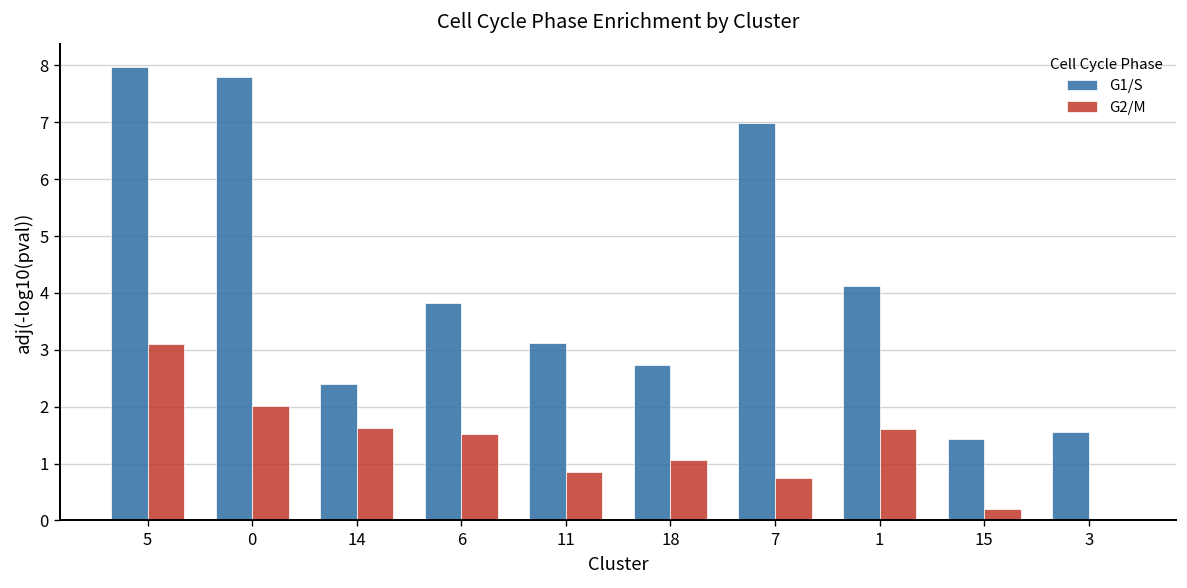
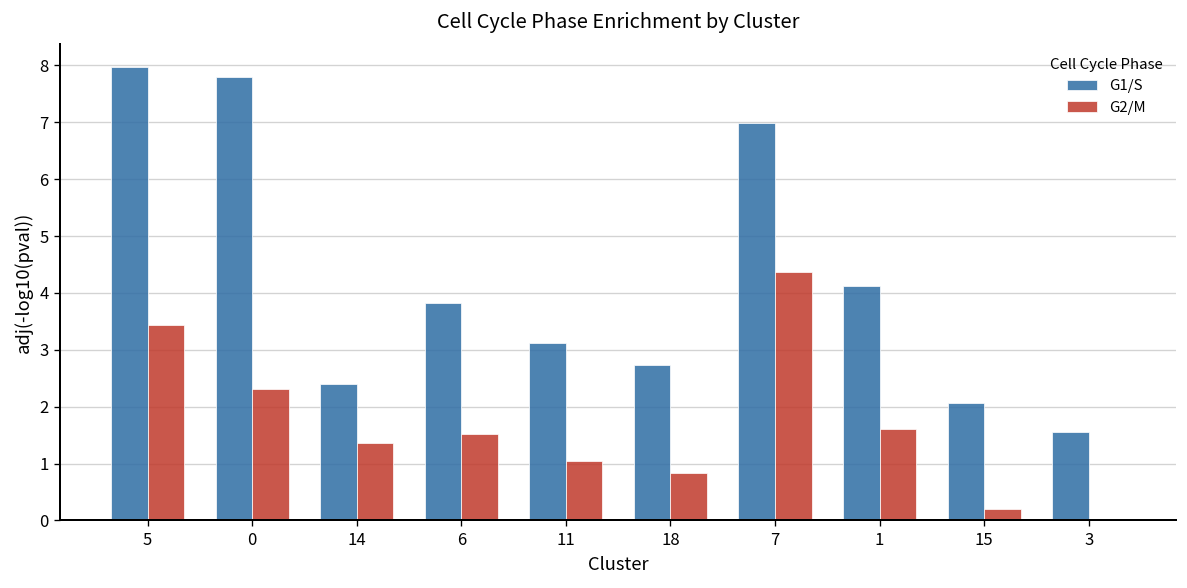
  {
    "G1/S": {
      "5": 8.0,
      "0": 7.8,
      "14": 2.4,
      "6": 3.8,
      "11": 3.1,
      "18": 2.7,
      "7": 7.0,
      "1": 4.1,
-     "15": 1.4,
+     "15": 2.1,
      "3": 1.6
    },
    "G2/M": {
-     "5": 3.1,
-     "0": 2.0,
-     "14": 1.6,
+     "5": 3.4,
+     "0": 2.3,
+     "14": 1.4,
      "6": 1.5,
-     "11": 0.8,
-     "18": 1.1,
-     "7": 0.7,
+     "11": 1.0,
+     "18": 0.8,
+     "7": 4.4,
      "1": 1.6,
      "15": 0.2
    }
  }
